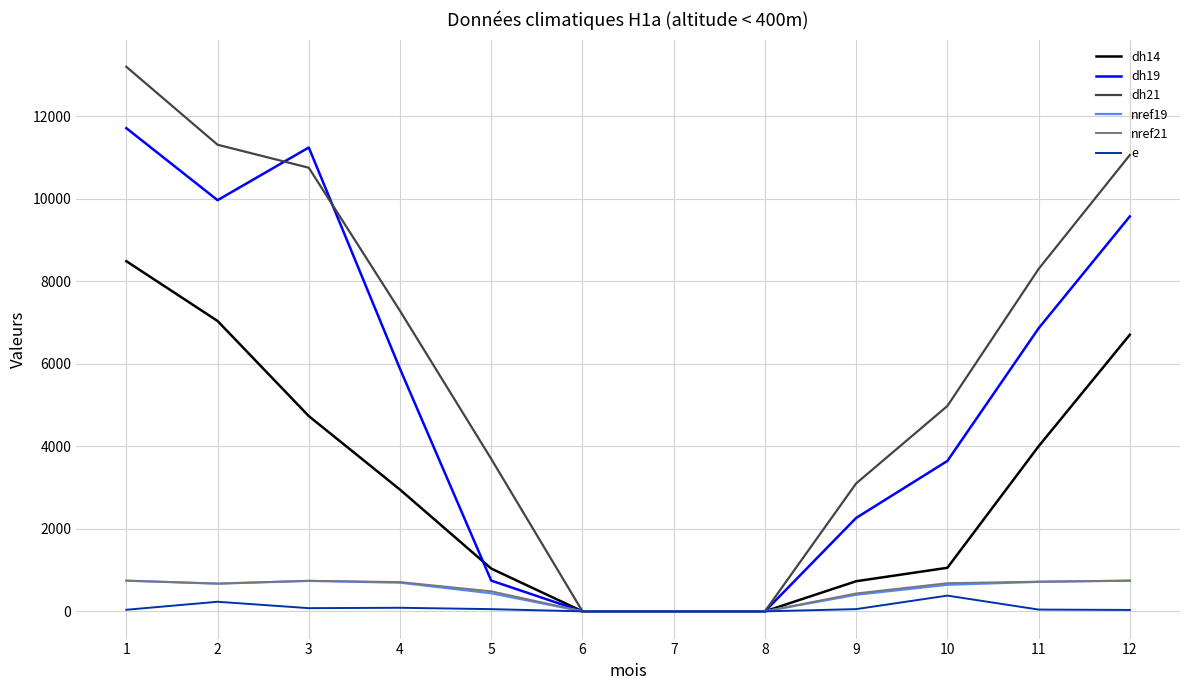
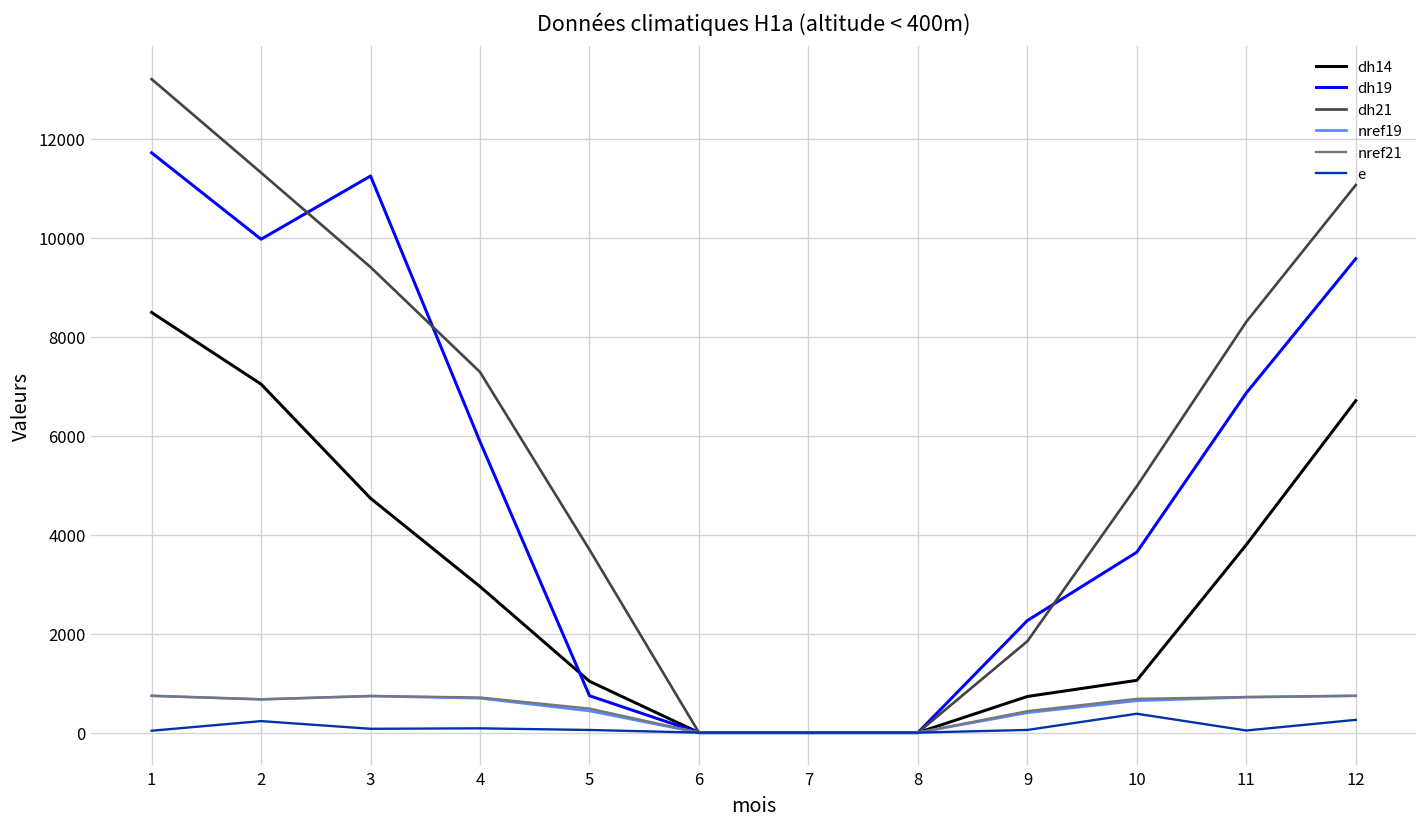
  {
    "dh14": {
      "1": 8500,
      "2": 7000,
      "3": 4700,
      "4": 3000,
      "5": 1000,
      "9": 700,
      "10": 1100,
-     "11": 4000,
+     "11": 3800,
      "12": 6700
    },
    "dh19": {
      "1": 11700,
      "2": 10000,
      "3": 11200,
      "4": 5900,
      "5": 700,
      "9": 2300,
      "10": 3600,
      "11": 6900,
      "12": 9600
    },
    "dh21": {
      "1": 13200,
      "2": 11300,
-     "3": 10800,
+     "3": 9400,
      "4": 7300,
      "5": 3700,
-     "9": 3100,
+     "9": 1800,
      "10": 5000,
      "11": 8300,
      "12": 11100
    },
    "e": {
      "1": 0,
      "2": 200,
      "3": 100,
      "4": 100,
      "5": 100,
      "9": 100,
      "10": 400,
      "11": 0,
-     "12": 0
+     "12": 300
    }
  }
